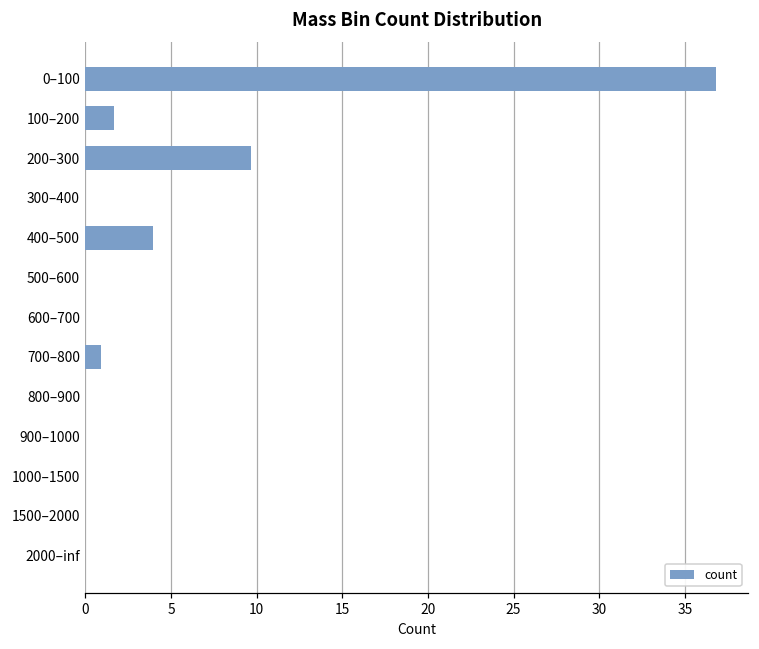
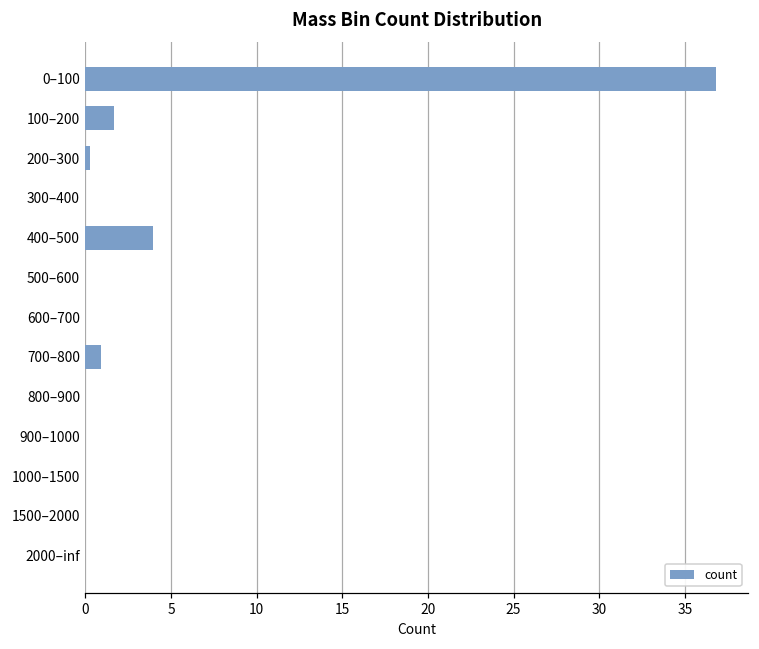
  {
    "0–100": 36.8,
    "100–200": 1.7,
-   "200–300": 9.7,
+   "200–300": 0.3,
    "300–400": 0.0,
    "400–500": 3.9,
    "500–600": 0.0,
    "600–700": 0.0,
    "700–800": 0.9,
    "800–900": 0.0,
    "900–1000": 0.0,
    "1000–1500": 0.0,
    "1500–2000": 0.0,
    "2000–inf": 0.0
  }
